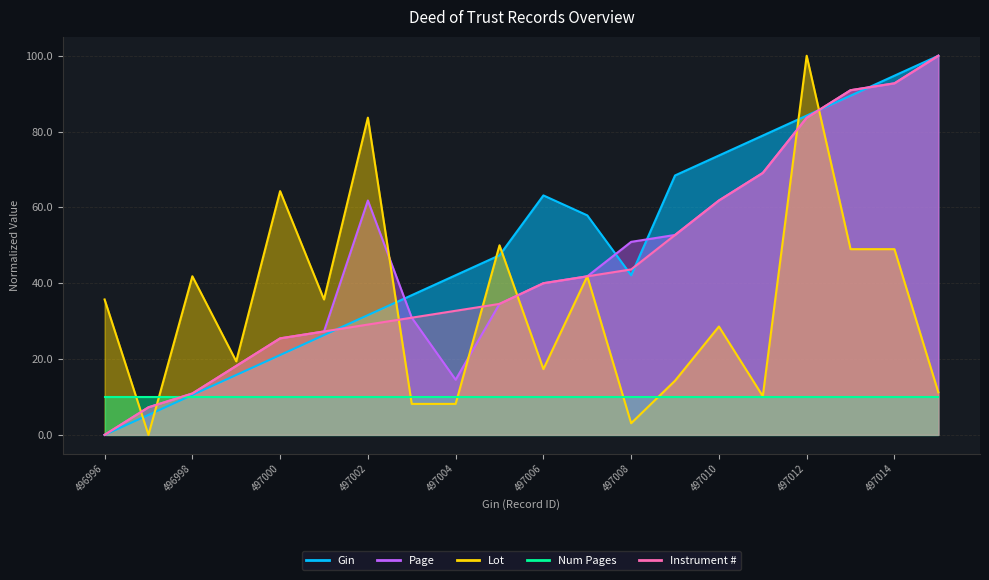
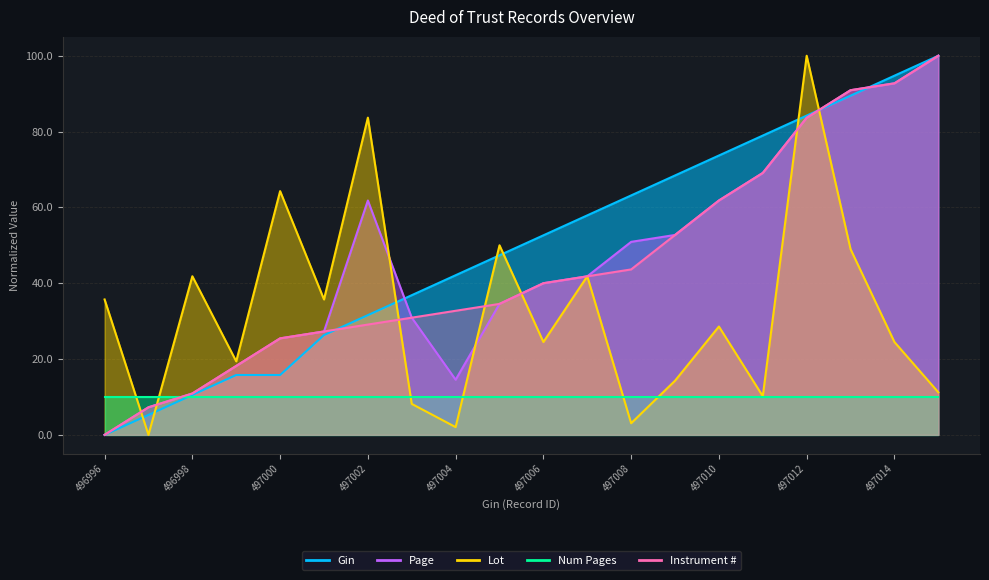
  {
    "Gin": {
-     "497000": 21,
+     "497000": 16,
      "497002": 32,
      "497004": 42,
-     "497006": 63,
-     "497008": 42,
+     "497006": 53,
+     "497008": 63,
      "497010": 74,
      "497014": 95
    },
    "Page": {
      "497002": 62,
      "497004": 15,
      "497008": 51
    },
    "Lot": {
      "496996": 36,
      "496998": 42,
      "497000": 64,
      "497002": 84,
-     "497004": 8,
-     "497006": 17,
+     "497004": 2,
+     "497006": 24,
      "497008": 3,
      "497010": 29,
      "497012": 100,
-     "497014": 49
+     "497014": 24
    },
    "Num Pages": {
      "496996": 10,
      "497000": 10,
      "497002": 10,
      "497004": 10,
      "497006": 10,
      "497008": 10,
      "497010": 10,
      "497012": 10,
      "497014": 10
    },
    "Instrument #": {
      "497002": 29,
      "497004": 33,
      "497008": 44
    }
  }
